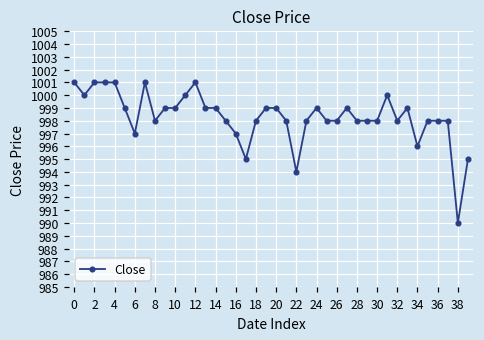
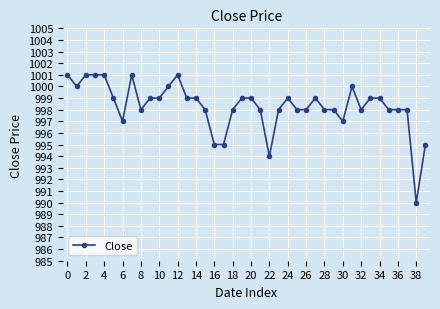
  {
    "0": 1001,
    "2": 1001,
    "4": 1001,
    "6": 997,
    "8": 998,
    "10": 999,
    "12": 1001,
    "14": 999,
-   "16": 997,
+   "16": 995,
    "18": 998,
    "20": 999,
    "22": 994,
    "24": 999,
    "26": 998,
    "28": 998,
-   "30": 998,
+   "30": 997,
    "32": 998,
-   "34": 996,
+   "34": 999,
    "36": 998,
    "38": 990
  }
